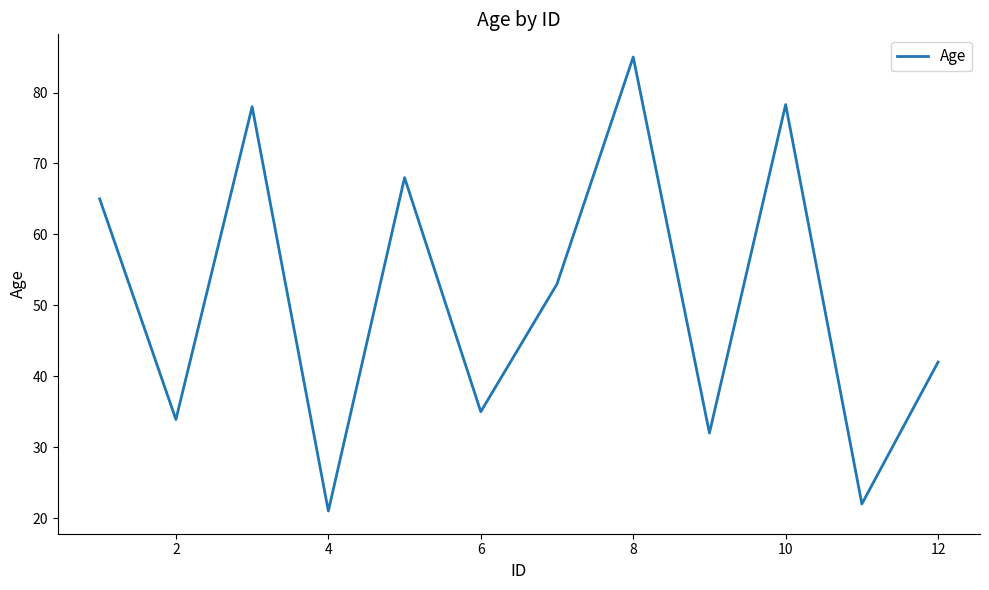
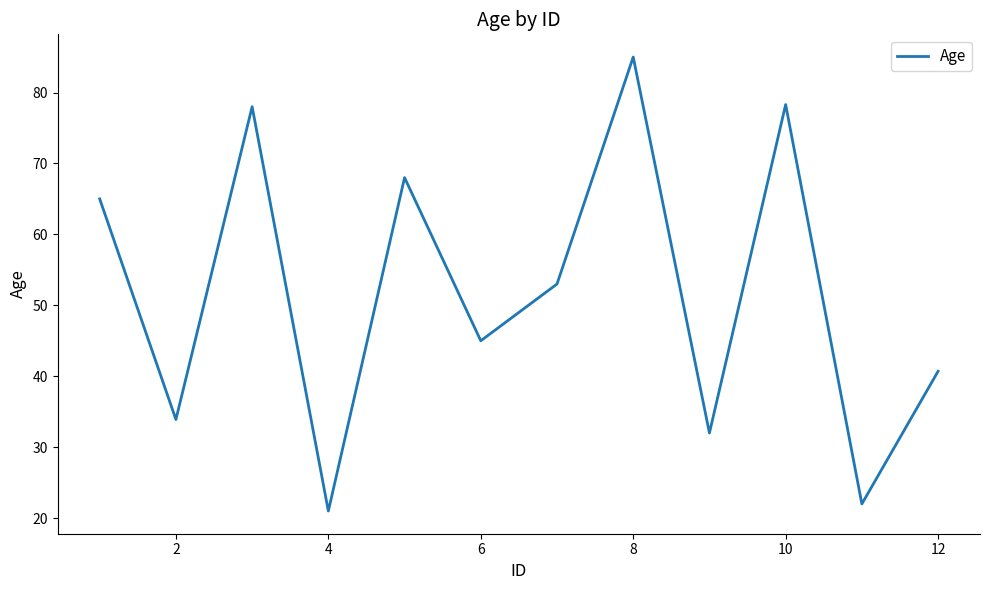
  {
    "2": 34,
    "4": 21,
-   "6": 35,
+   "6": 45,
    "8": 85,
    "10": 78,
-   "12": 42
+   "12": 41
  }
